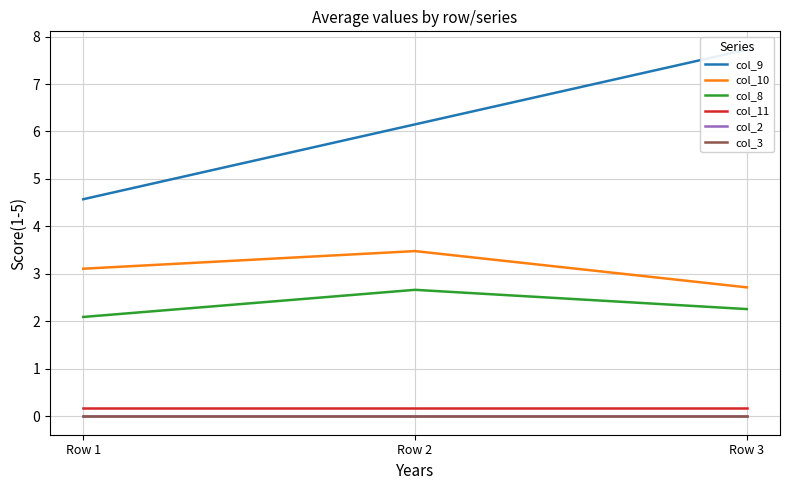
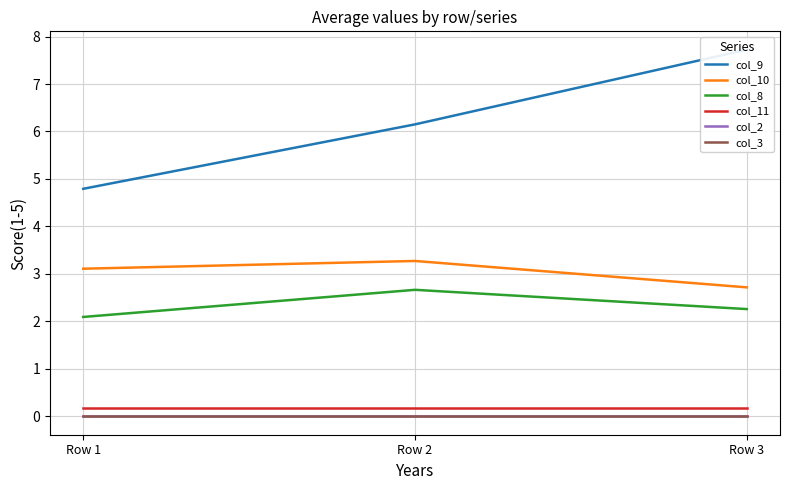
  {
    "col_9": {
-     "Row 1": 4.6,
+     "Row 1": 4.8,
      "Row 2": 6.2
    },
    "col_10": {
      "Row 1": 3.1,
-     "Row 2": 3.5,
+     "Row 2": 3.3,
      "Row 3": 2.7
    },
    "col_8": {
      "Row 1": 2.1,
      "Row 2": 2.7,
      "Row 3": 2.3
    },
    "col_11": {
      "Row 1": 0.2,
      "Row 2": 0.2,
      "Row 3": 0.2
    },
    "col_3": {
      "Row 1": 0.0,
      "Row 2": 0.0,
      "Row 3": 0.0
    }
  }
